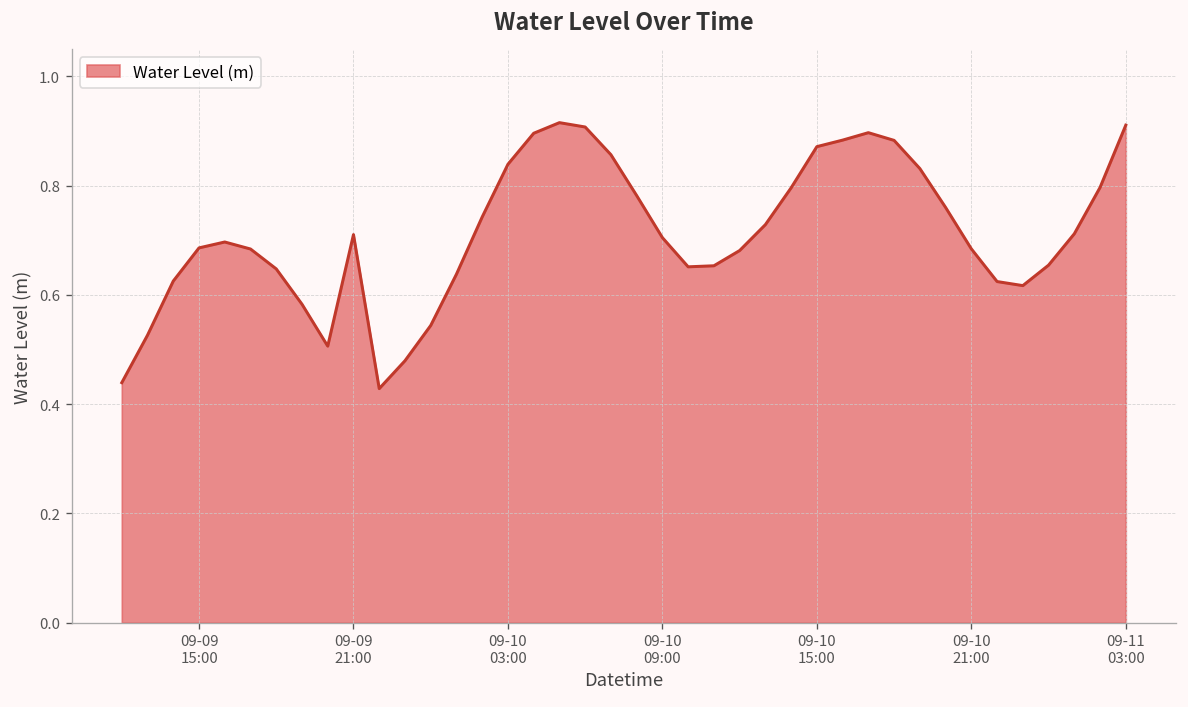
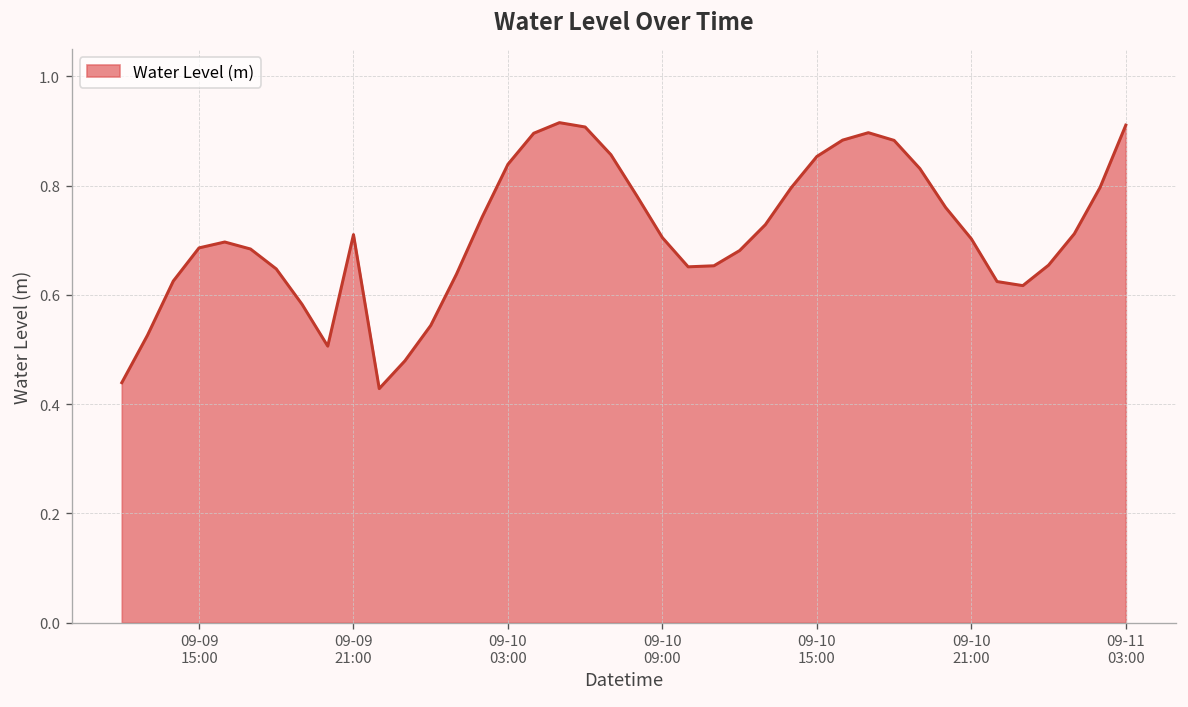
  {
    "09-09 15:00": 0.69,
    "09-09 21:00": 0.71,
    "09-10 03:00": 0.84,
    "09-10 09:00": 0.70,
-   "09-10 15:00": 0.87,
-   "09-10 21:00": 0.68,
+   "09-10 15:00": 0.85,
+   "09-10 21:00": 0.70,
    "09-11 03:00": 0.91
  }
